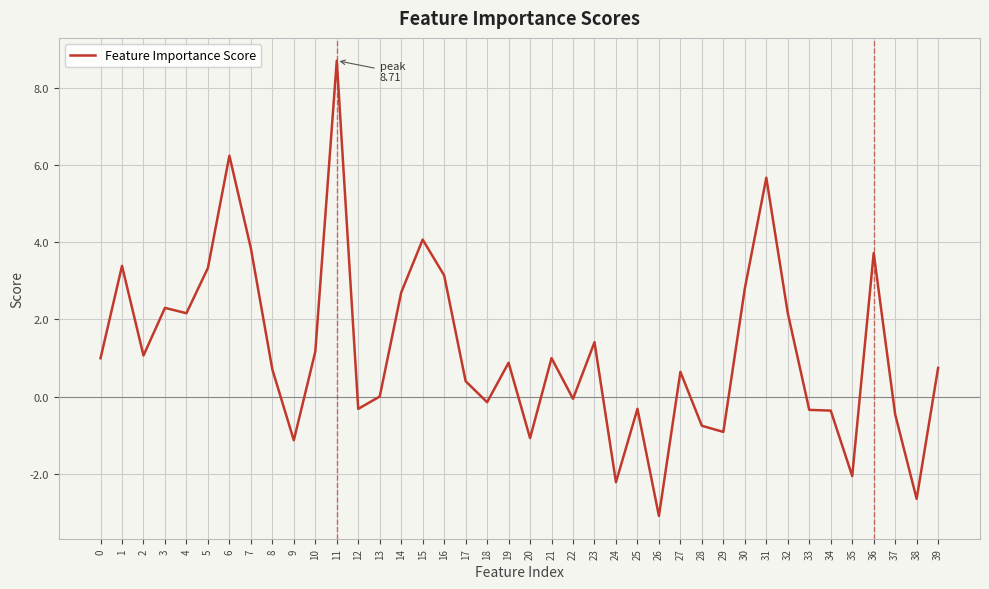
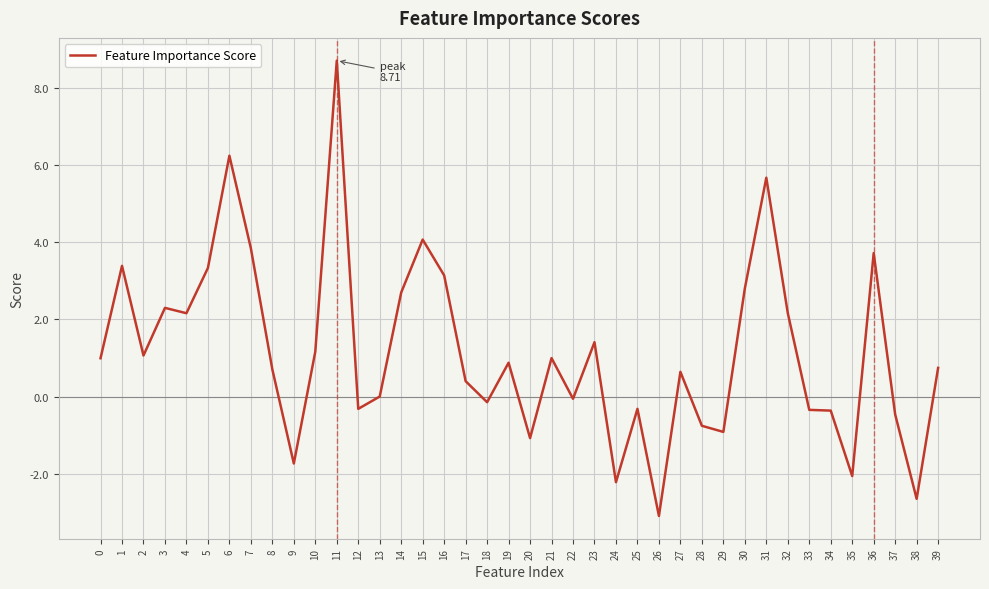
  {
    "0": 1.0,
    "1": 3.4,
    "2": 1.1,
    "3": 2.3,
    "4": 2.2,
    "5": 3.3,
    "6": 6.2,
    "7": 3.8,
    "8": 0.7,
-   "9": -1.1,
+   "9": -1.7,
    "10": 1.2,
    "12": -0.3,
    "13": 0.0,
    "14": 2.7,
    "15": 4.1,
    "16": 3.1,
    "17": 0.4,
    "18": -0.1,
    "19": 0.9,
    "20": -1.1,
    "21": 1.0,
    "22": -0.1,
    "23": 1.4,
    "24": -2.2,
    "25": -0.3,
    "26": -3.1,
    "27": 0.6,
    "28": -0.8,
    "29": -0.9,
    "30": 2.8,
    "31": 5.7,
    "32": 2.2,
    "33": -0.3,
    "34": -0.4,
    "35": -2.1,
    "36": 3.7,
    "37": -0.5,
    "38": -2.7,
    "39": 0.7
  }
